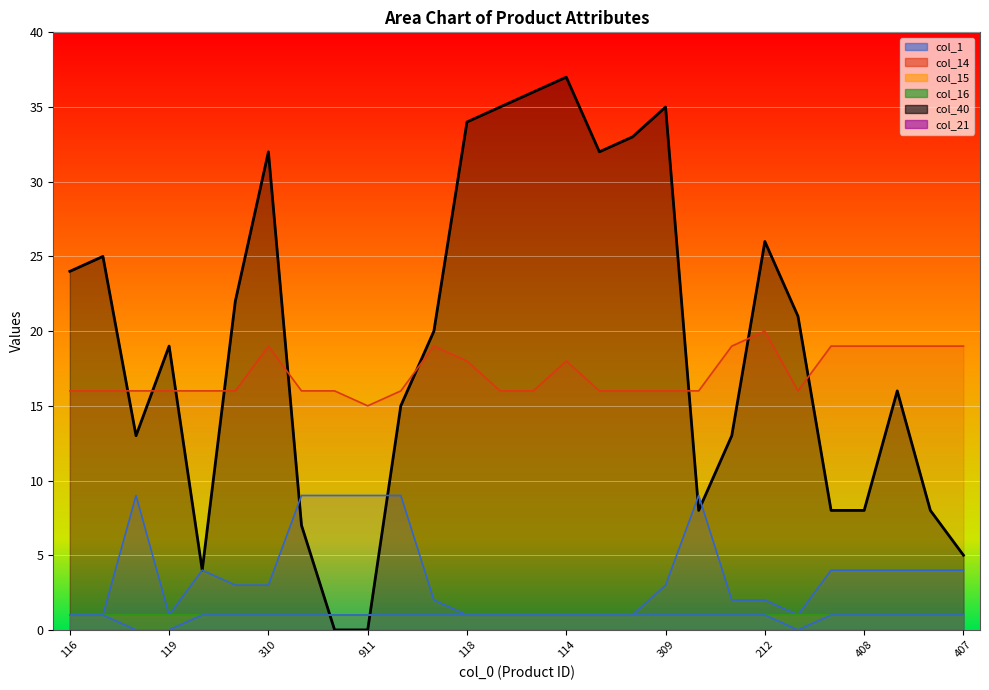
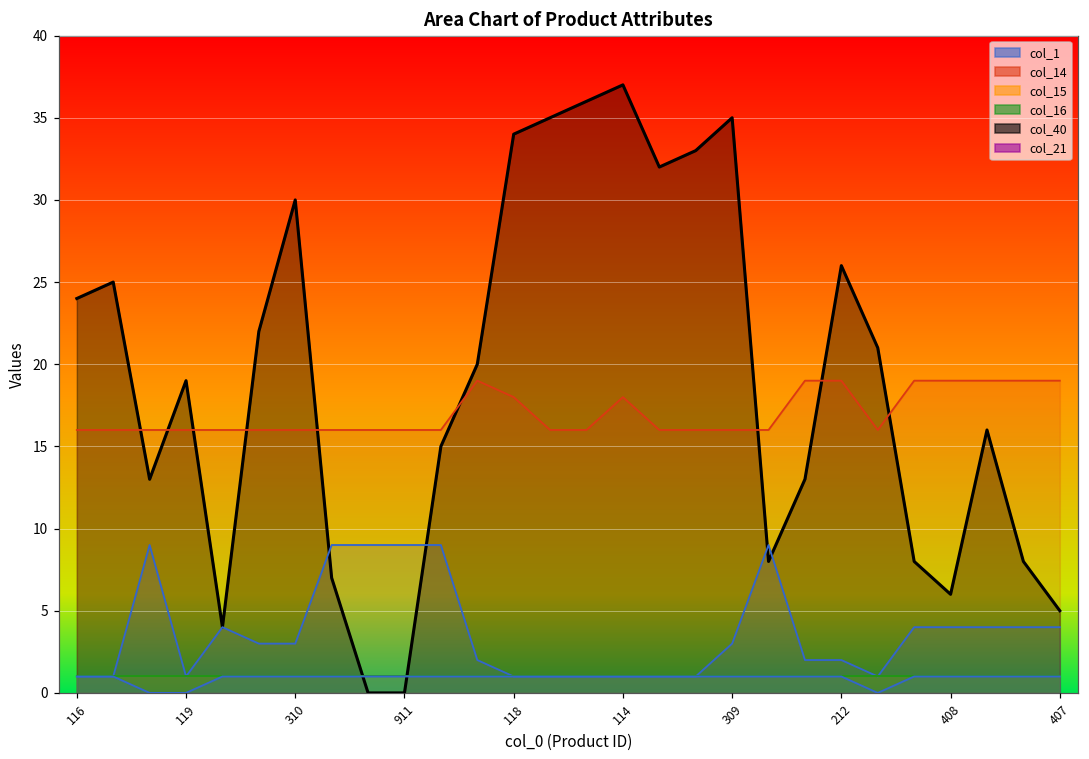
  {
    "col_40": {
      "116": 24,
      "119": 19,
-     "310": 32,
+     "310": 30,
      "911": 0,
      "118": 34,
      "114": 37,
      "309": 35,
      "212": 26,
-     "408": 8,
+     "408": 6,
      "407": 5
    },
    "col_14": {
      "116": 16,
      "119": 16,
-     "310": 19,
-     "911": 15,
+     "310": 16,
+     "911": 16,
      "118": 18,
      "114": 18,
      "309": 16,
-     "212": 20,
+     "212": 19,
      "408": 19,
      "407": 19
    }
  }
